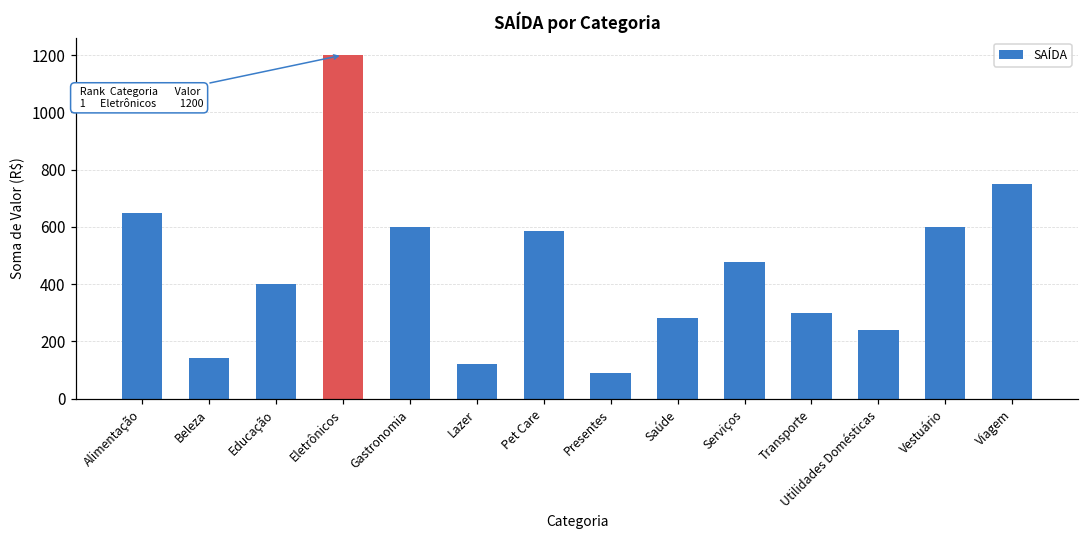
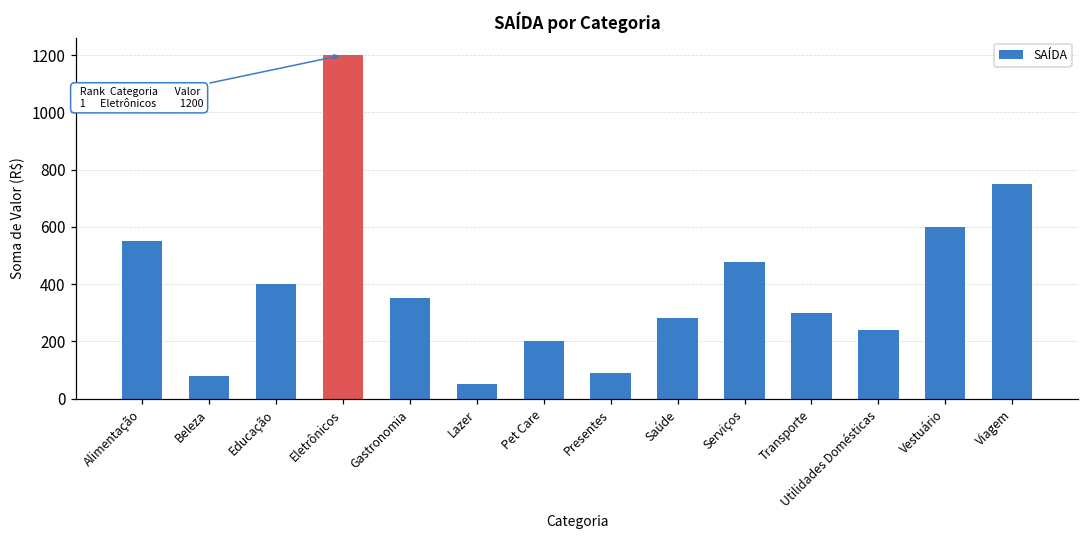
  {
-   "Alimentação": 650,
-   "Beleza": 140,
+   "Alimentação": 550,
+   "Beleza": 80,
    "Educação": 400,
-   "Gastronomia": 600,
-   "Lazer": 120,
-   "Pet Care": 590,
+   "Gastronomia": 350,
+   "Lazer": 50,
+   "Pet Care": 200,
    "Presentes": 90,
    "Saúde": 280,
    "Serviços": 480,
    "Transporte": 300,
    "Utilidades Domésticas": 240,
    "Vestuário": 600,
    "Viagem": 750
  }
